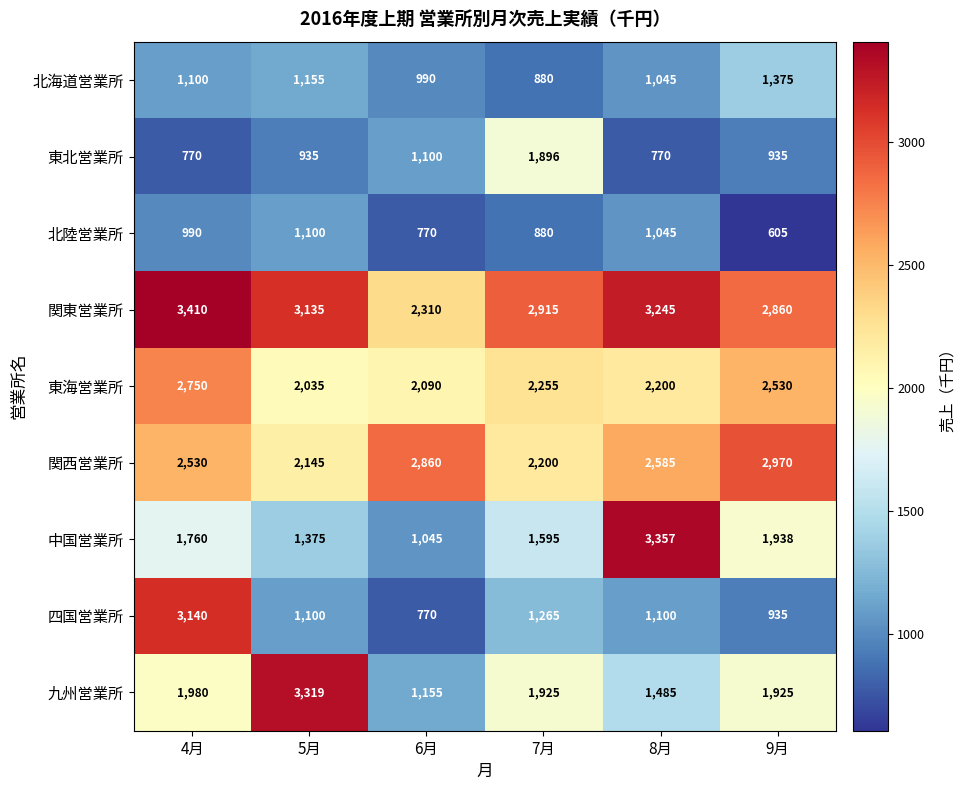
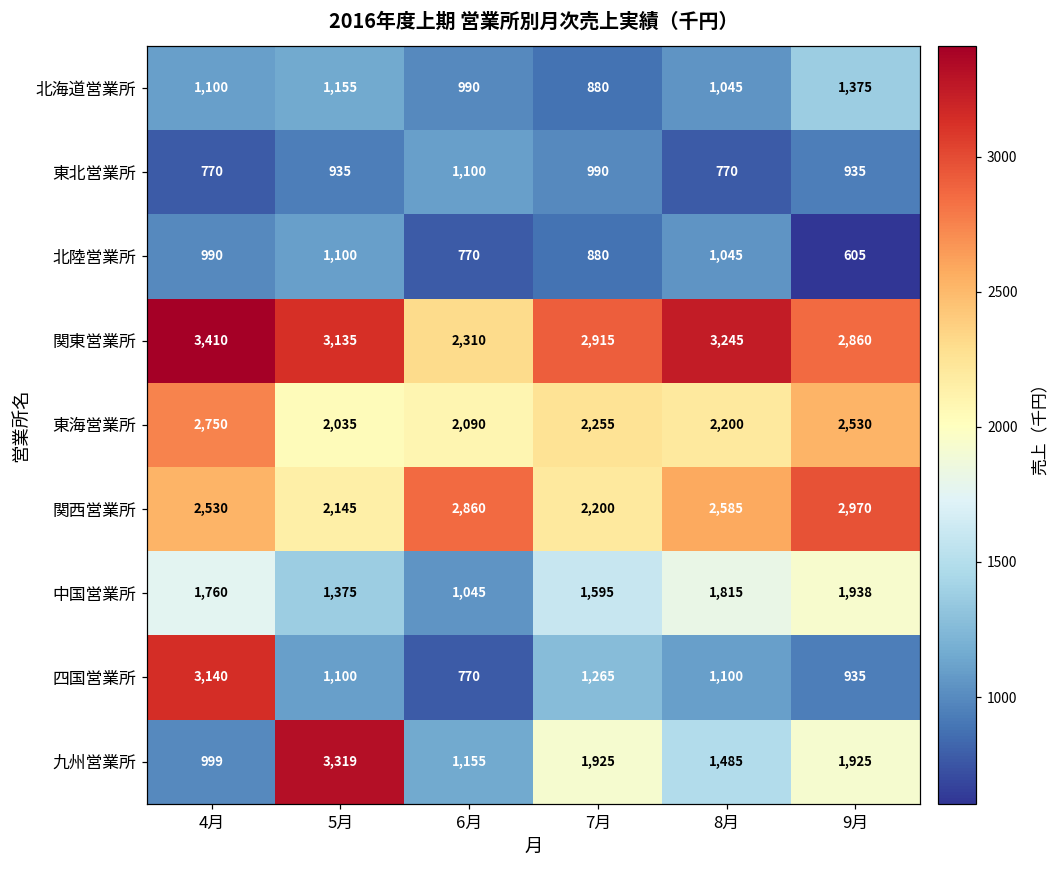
  {
    "北海道営業所": {
      "4月": "1,100",
      "5月": "1,155",
      "6月": "990",
      "7月": "880",
      "8月": "1,045",
      "9月": "1,375"
    },
    "東北営業所": {
      "4月": "770",
      "5月": "935",
      "6月": "1,100",
-     "7月": "1,896",
+     "7月": "990",
      "8月": "770",
      "9月": "935"
    },
    "北陸営業所": {
      "4月": "990",
      "5月": "1,100",
      "6月": "770",
      "7月": "880",
      "8月": "1,045",
      "9月": "605"
    },
    "関東営業所": {
      "4月": "3,410",
      "5月": "3,135",
      "6月": "2,310",
      "7月": "2,915",
      "8月": "3,245",
      "9月": "2,860"
    },
    "東海営業所": {
      "4月": "2,750",
      "5月": "2,035",
      "6月": "2,090",
      "7月": "2,255",
      "8月": "2,200",
      "9月": "2,530"
    },
    "関西営業所": {
      "4月": "2,530",
      "5月": "2,145",
      "6月": "2,860",
      "7月": "2,200",
      "8月": "2,585",
      "9月": "2,970"
    },
    "中国営業所": {
      "4月": "1,760",
      "5月": "1,375",
      "6月": "1,045",
      "7月": "1,595",
-     "8月": "3,357",
+     "8月": "1,815",
      "9月": "1,938"
    },
    "四国営業所": {
      "4月": "3,140",
      "5月": "1,100",
      "6月": "770",
      "7月": "1,265",
      "8月": "1,100",
      "9月": "935"
    },
    "九州営業所": {
-     "4月": "1,980",
+     "4月": "999",
      "5月": "3,319",
      "6月": "1,155",
      "7月": "1,925",
      "8月": "1,485",
      "9月": "1,925"
    }
  }
